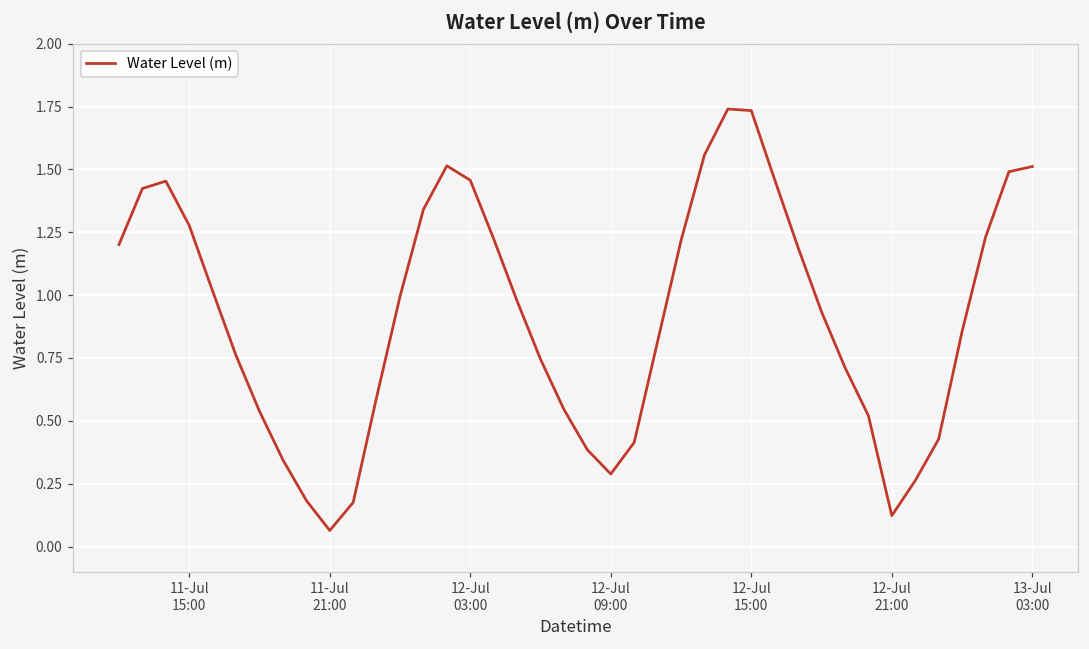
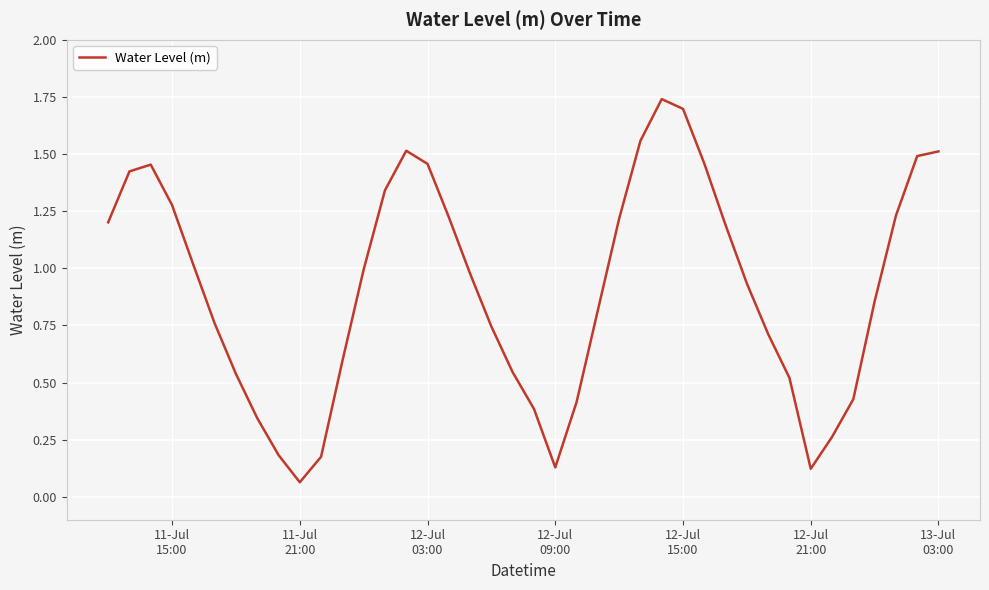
  {
    "11-Jul 15:00": 1.28,
    "11-Jul 21:00": 0.06,
    "12-Jul 03:00": 1.46,
-   "12-Jul 09:00": 0.29,
-   "12-Jul 15:00": 1.73,
+   "12-Jul 09:00": 0.13,
+   "12-Jul 15:00": 1.70,
    "12-Jul 21:00": 0.12,
    "13-Jul 03:00": 1.51
  }
